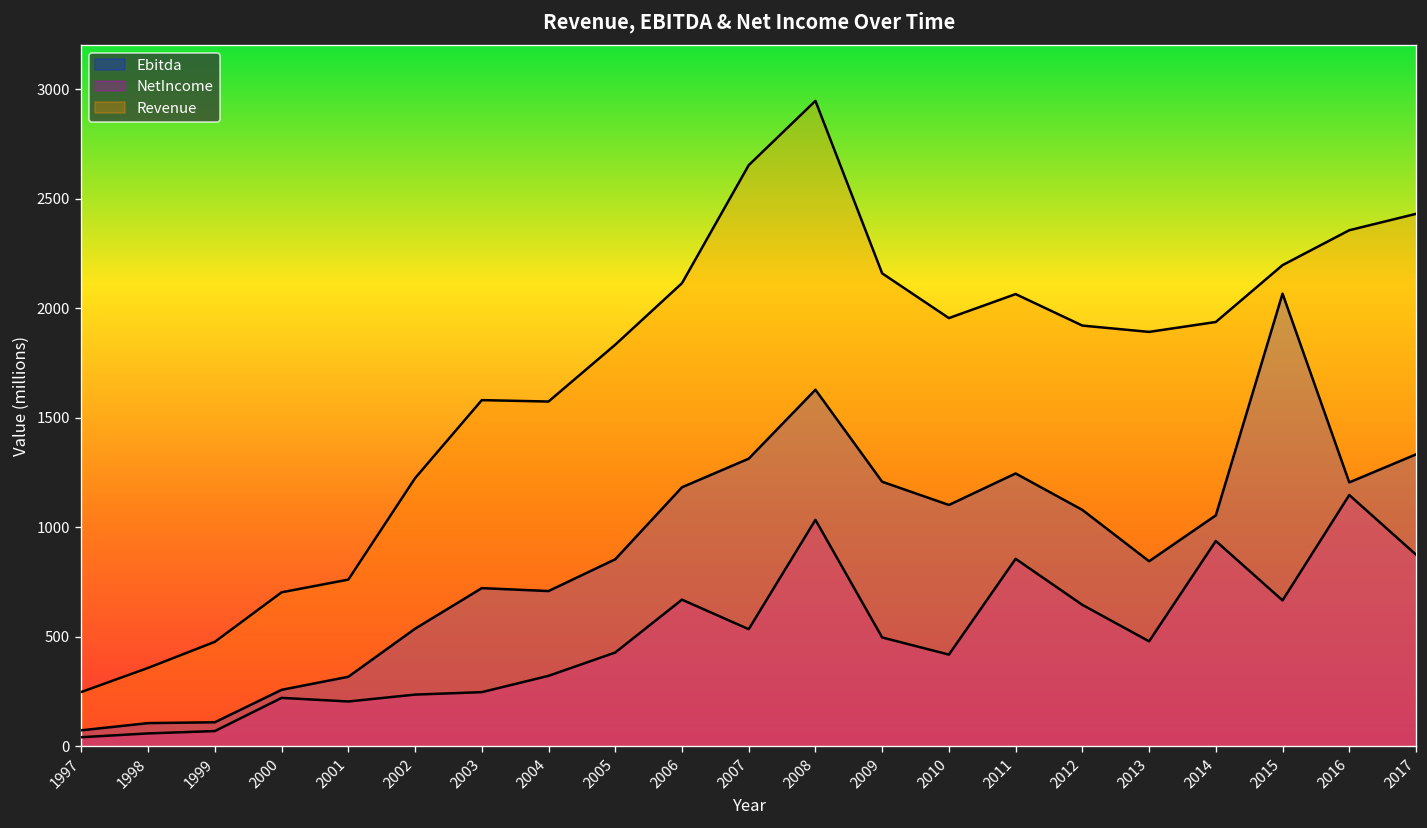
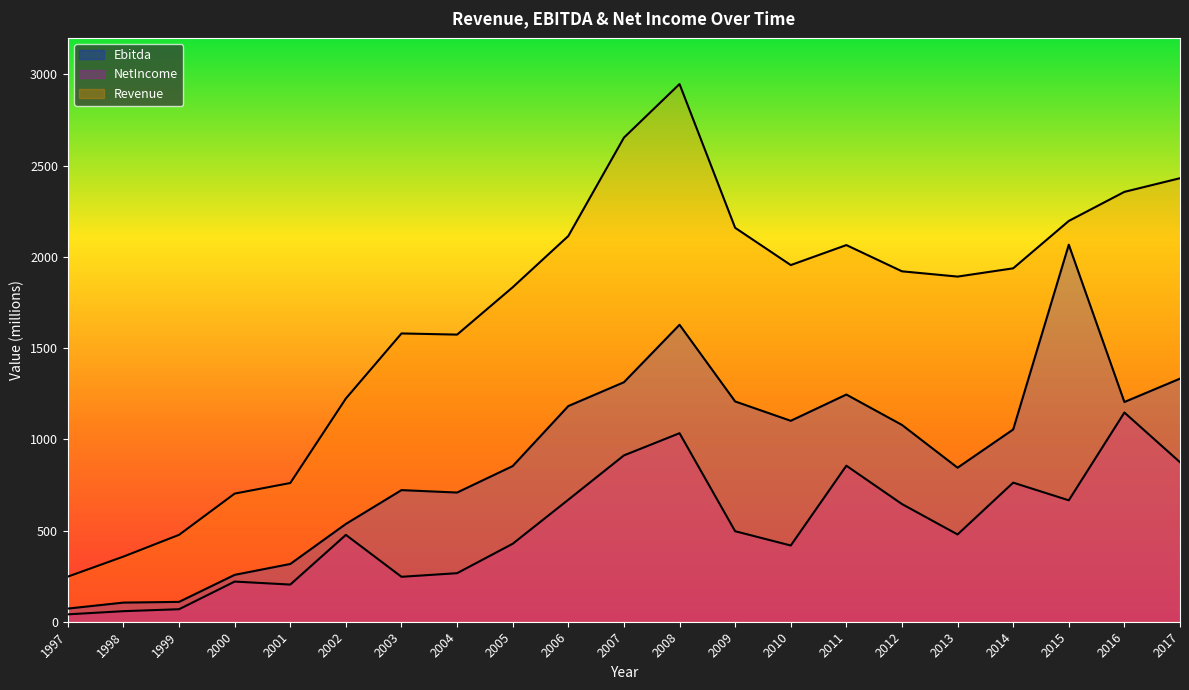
  {
    "Ebitda": {
      "1997": 70,
      "1998": 100,
      "1999": 110,
      "2000": 260,
      "2001": 320,
      "2002": 540,
      "2003": 720,
      "2004": 710,
      "2005": 850,
      "2006": 1180,
      "2007": 1310,
      "2008": 1630,
      "2009": 1210,
      "2010": 1100,
      "2011": 1250,
      "2012": 1080,
      "2013": 840,
      "2014": 1050,
      "2015": 2070,
      "2016": 1200,
      "2017": 1330
    },
    "NetIncome": {
      "1997": 40,
      "1998": 60,
      "1999": 70,
      "2000": 220,
      "2001": 200,
-     "2002": 240,
+     "2002": 480,
      "2003": 250,
-     "2004": 320,
+     "2004": 270,
      "2005": 430,
      "2006": 670,
-     "2007": 530,
+     "2007": 910,
      "2008": 1030,
      "2009": 500,
      "2010": 420,
      "2011": 860,
      "2012": 650,
      "2013": 480,
-     "2014": 940,
+     "2014": 760,
      "2015": 670,
      "2016": 1150,
      "2017": 870
    },
    "Revenue": {
      "1997": 250,
      "1998": 360,
      "1999": 480,
      "2000": 700,
      "2001": 760,
      "2002": 1220,
      "2003": 1580,
      "2004": 1570,
      "2005": 1830,
      "2006": 2110,
      "2007": 2650,
      "2008": 2950,
      "2009": 2160,
      "2010": 1950,
      "2011": 2060,
      "2012": 1920,
      "2013": 1890,
      "2014": 1940,
      "2015": 2200,
      "2016": 2360,
      "2017": 2430
    }
  }
